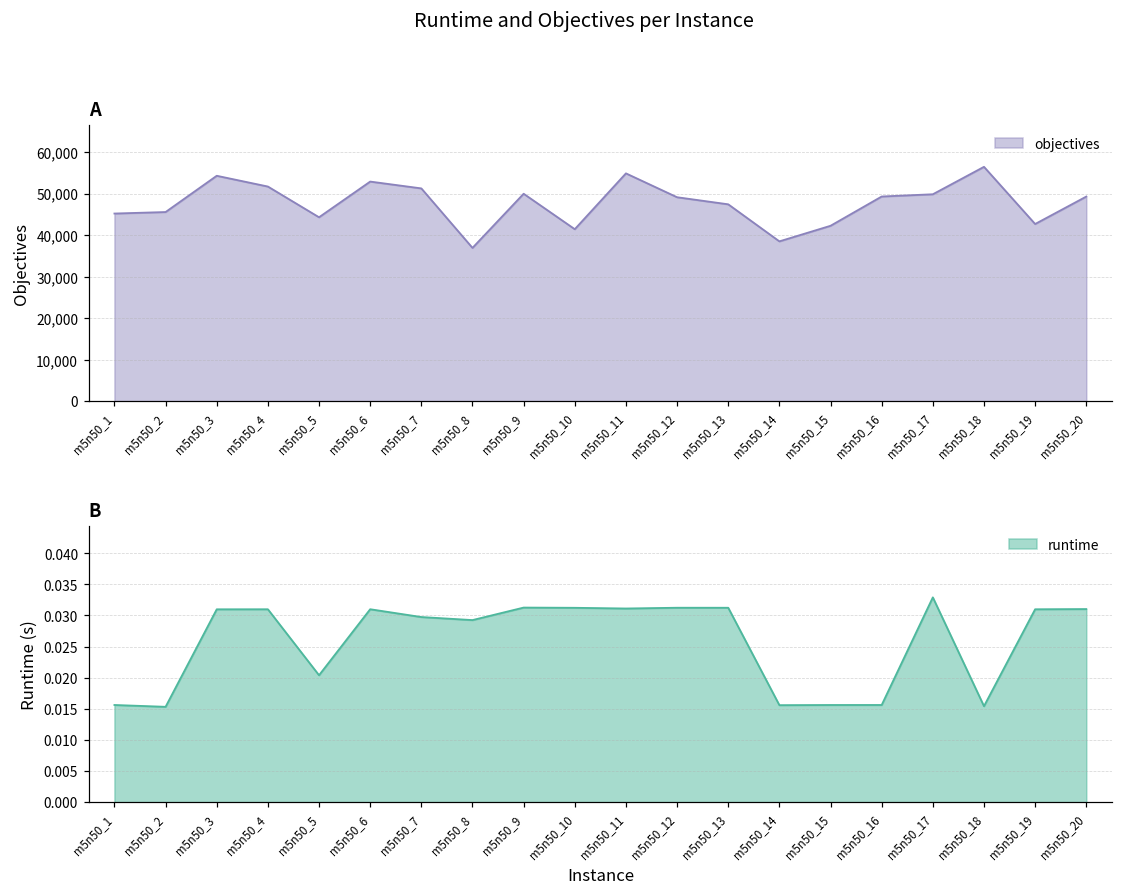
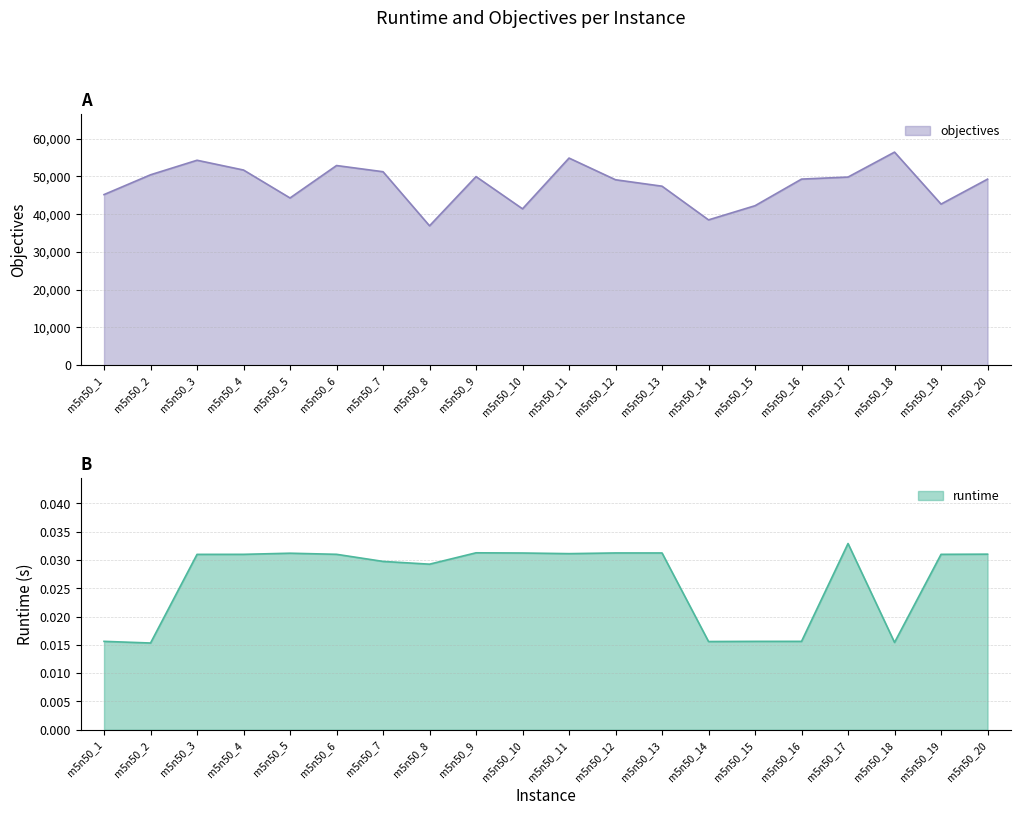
  {
    "A": {
      "m5n50_1": "45,000",
-     "m5n50_2": "46,000",
+     "m5n50_2": "50,000",
      "m5n50_3": "54,000",
      "m5n50_4": "52,000",
      "m5n50_5": "44,000",
      "m5n50_6": "53,000",
      "m5n50_7": "51,000",
      "m5n50_8": "37,000",
      "m5n50_9": "50,000",
      "m5n50_10": "41,000",
      "m5n50_11": "55,000",
      "m5n50_12": "49,000",
      "m5n50_13": "47,000",
      "m5n50_14": "38,000",
      "m5n50_15": "42,000",
      "m5n50_16": "49,000",
      "m5n50_17": "50,000",
      "m5n50_18": "56,000",
      "m5n50_19": "43,000",
      "m5n50_20": "49,000"
    },
    "B": {
      "m5n50_1": "0.016",
      "m5n50_2": "0.015",
      "m5n50_3": "0.031",
      "m5n50_4": "0.031",
-     "m5n50_5": "0.020",
+     "m5n50_5": "0.031",
      "m5n50_6": "0.031",
      "m5n50_7": "0.030",
      "m5n50_8": "0.029",
      "m5n50_9": "0.031",
      "m5n50_10": "0.031",
      "m5n50_11": "0.031",
      "m5n50_12": "0.031",
      "m5n50_13": "0.031",
      "m5n50_14": "0.016",
      "m5n50_15": "0.016",
      "m5n50_16": "0.016",
      "m5n50_17": "0.033",
      "m5n50_18": "0.015",
      "m5n50_19": "0.031",
      "m5n50_20": "0.031"
    }
  }
